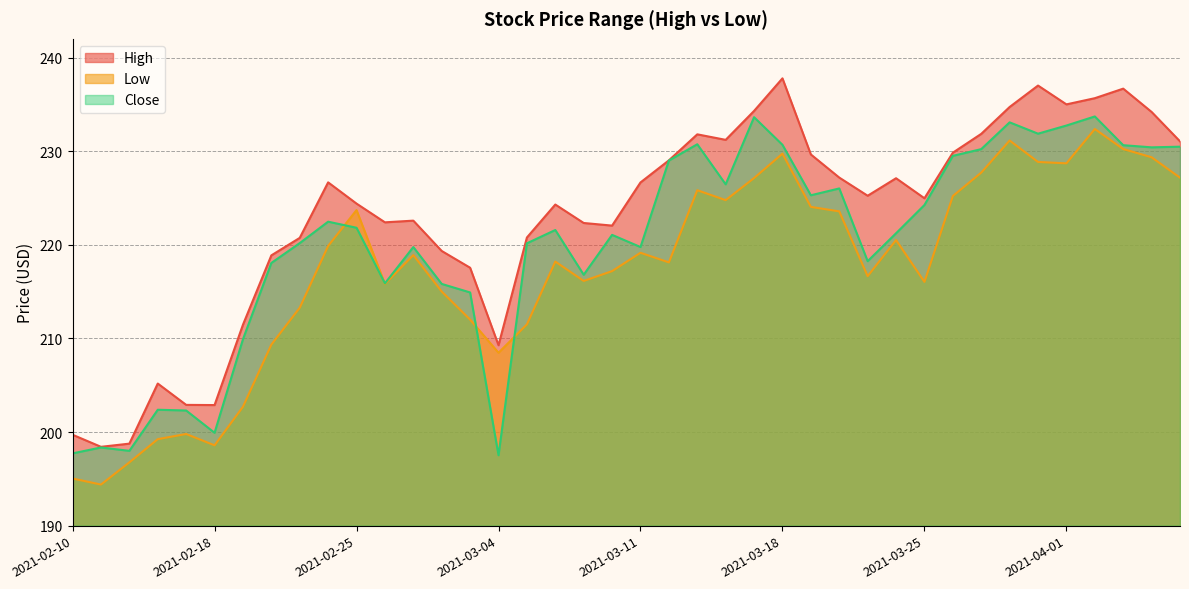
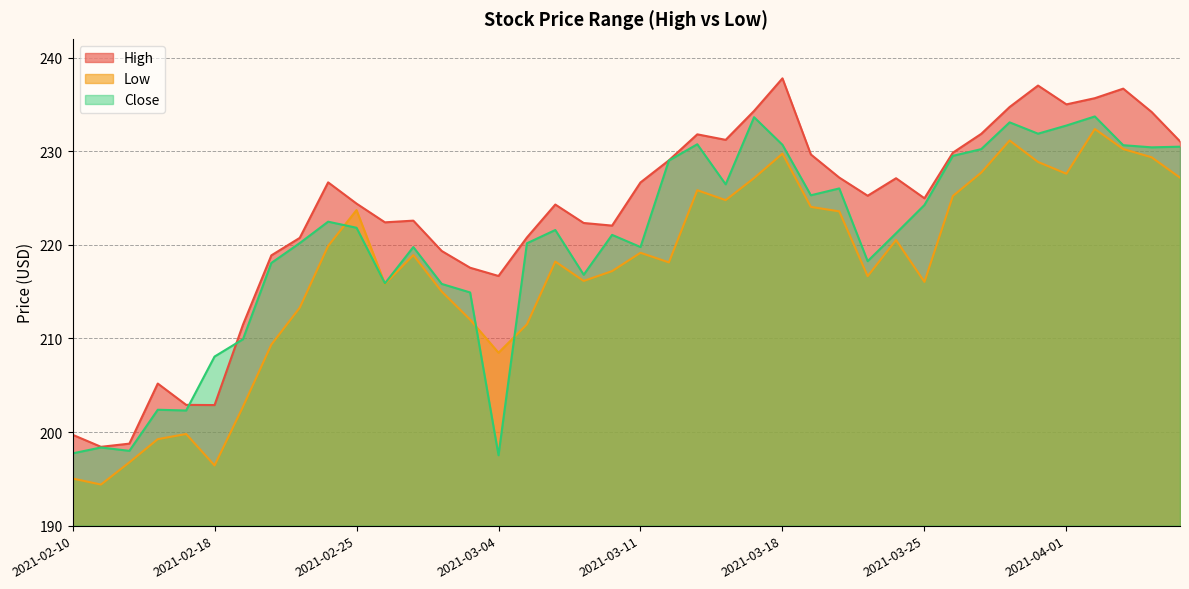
  {
    "High": {
      "2021-02-10": 200,
      "2021-02-18": 203,
      "2021-02-25": 224,
-     "2021-03-04": 209,
+     "2021-03-04": 217,
      "2021-03-11": 227,
      "2021-03-18": 238,
      "2021-03-25": 225,
      "2021-04-01": 235
    },
    "Low": {
      "2021-02-10": 195,
-     "2021-02-18": 199,
+     "2021-02-18": 196,
      "2021-02-25": 224,
      "2021-03-04": 208,
      "2021-03-11": 219,
      "2021-03-18": 230,
      "2021-03-25": 216,
-     "2021-04-01": 229
+     "2021-04-01": 228
    },
    "Close": {
      "2021-02-10": 198,
-     "2021-02-18": 200,
+     "2021-02-18": 208,
      "2021-02-25": 222,
      "2021-03-04": 198,
      "2021-03-11": 220,
      "2021-03-18": 231,
      "2021-03-25": 224,
      "2021-04-01": 233
    }
  }
